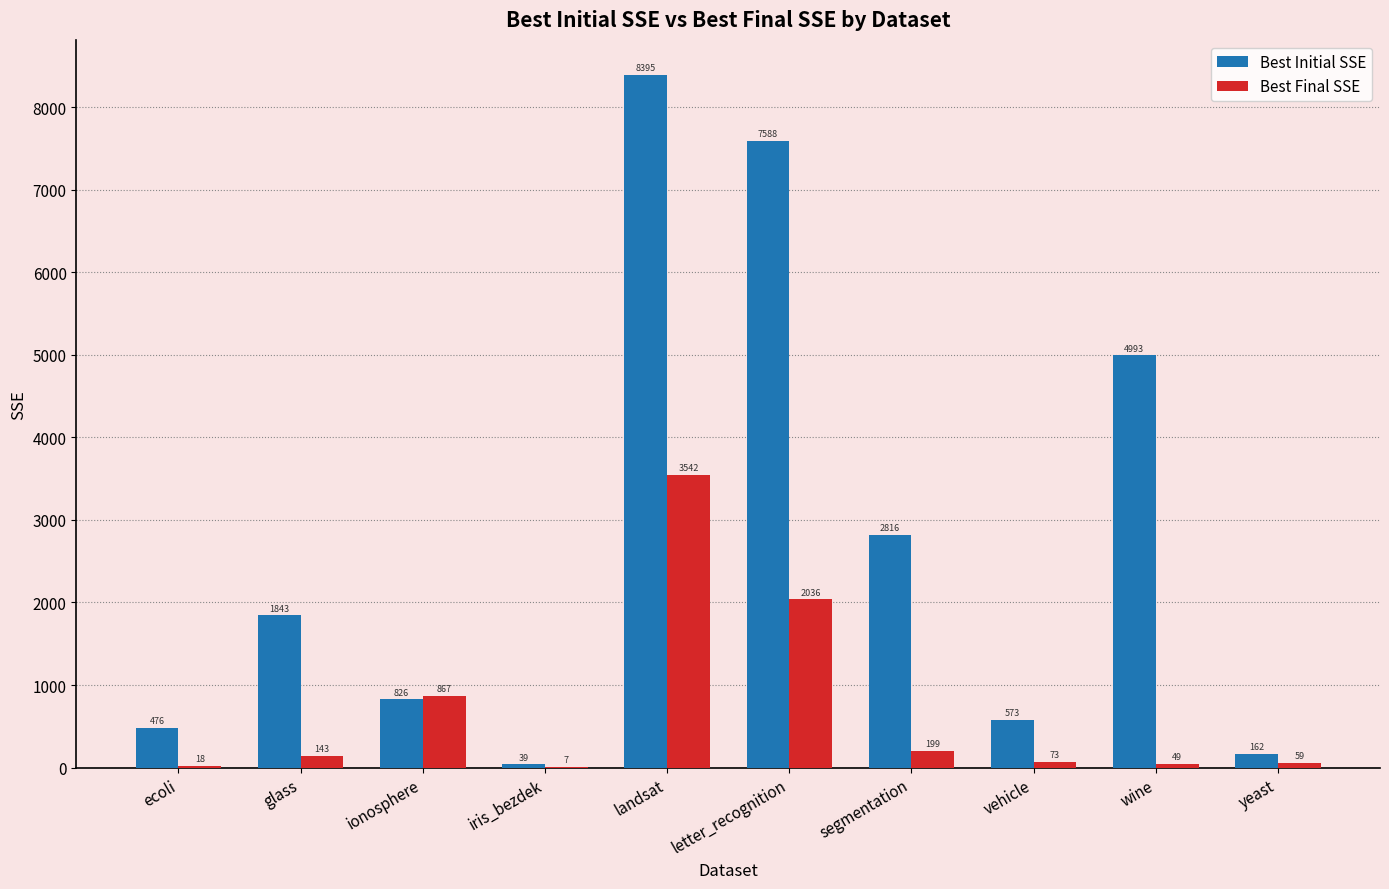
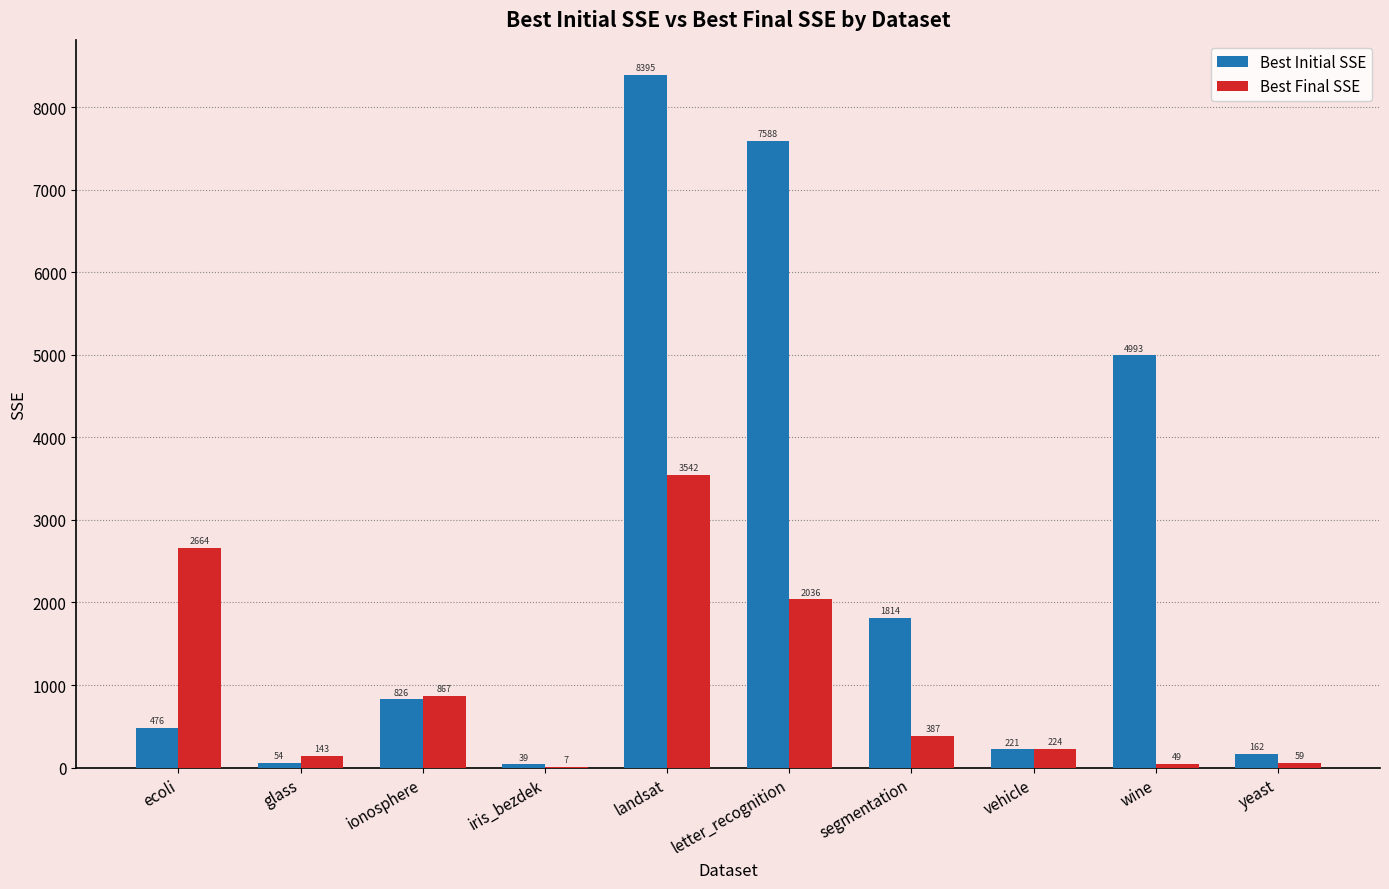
  {
    "Best Initial SSE": {
      "ecoli": 476,
-     "glass": 1843,
+     "glass": 54,
      "ionosphere": 826,
      "iris_bezdek": 39,
      "landsat": 8395,
      "letter_recognition": 7588,
-     "segmentation": 2816,
-     "vehicle": 573,
+     "segmentation": 1814,
+     "vehicle": 221,
      "wine": 4993,
      "yeast": 162
    },
    "Best Final SSE": {
-     "ecoli": 18,
+     "ecoli": 2664,
      "glass": 143,
      "ionosphere": 867,
      "iris_bezdek": 7,
      "landsat": 3542,
      "letter_recognition": 2036,
-     "segmentation": 199,
-     "vehicle": 73,
+     "segmentation": 387,
+     "vehicle": 224,
      "wine": 49,
      "yeast": 59
    }
  }
